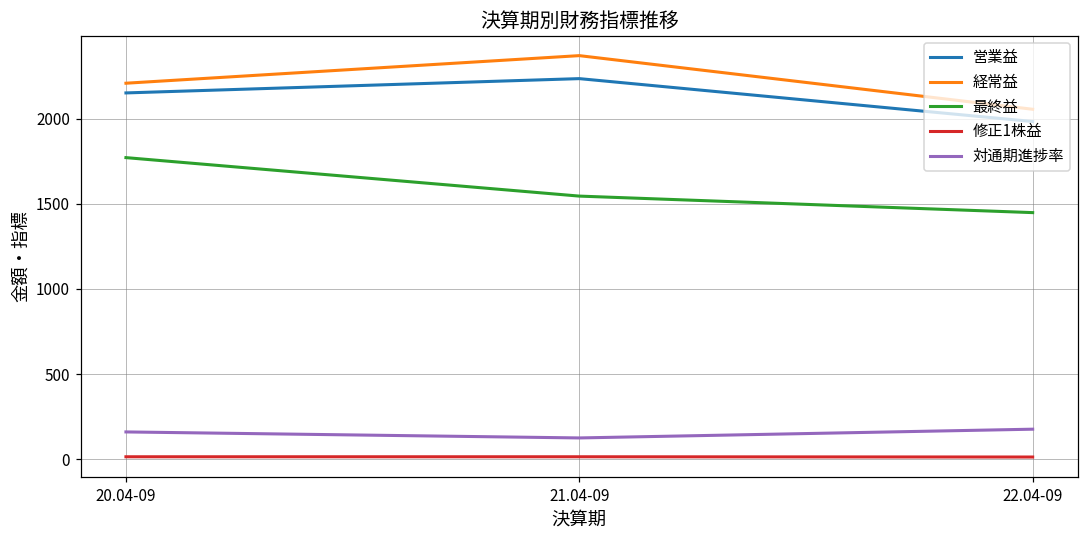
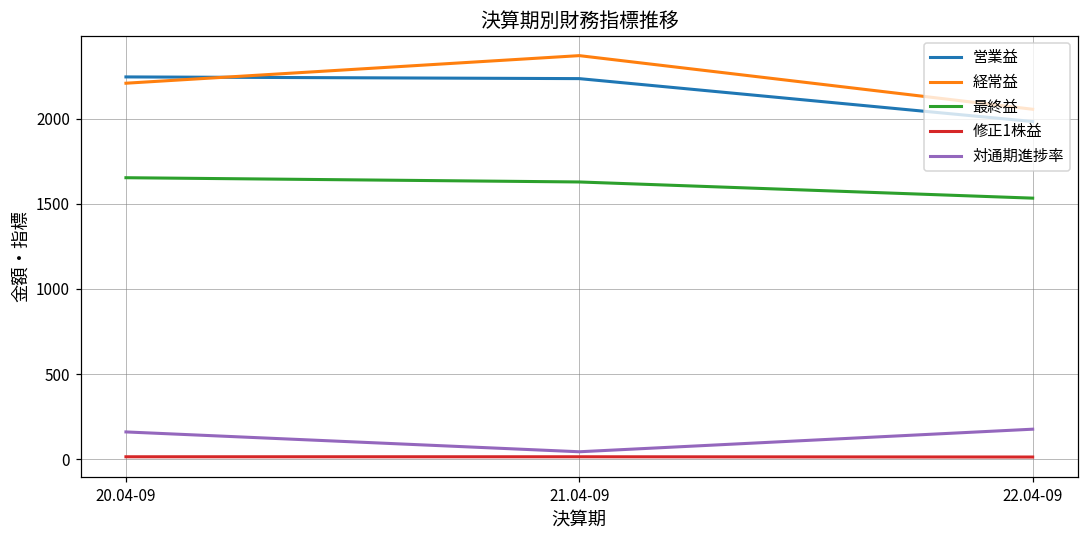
  {
    "営業益": {
-     "20.04-09": 2150,
+     "20.04-09": 2250,
      "21.04-09": 2240
    },
    "経常益": {
      "20.04-09": 2210,
      "21.04-09": 2370
    },
    "最終益": {
-     "20.04-09": 1770,
-     "21.04-09": 1550,
-     "22.04-09": 1450
+     "20.04-09": 1650,
+     "21.04-09": 1630,
+     "22.04-09": 1530
    },
    "修正1株益": {
      "20.04-09": 10,
      "21.04-09": 10,
      "22.04-09": 10
    },
    "対通期進捗率": {
      "20.04-09": 160,
-     "21.04-09": 120,
+     "21.04-09": 40,
      "22.04-09": 180
    }
  }
